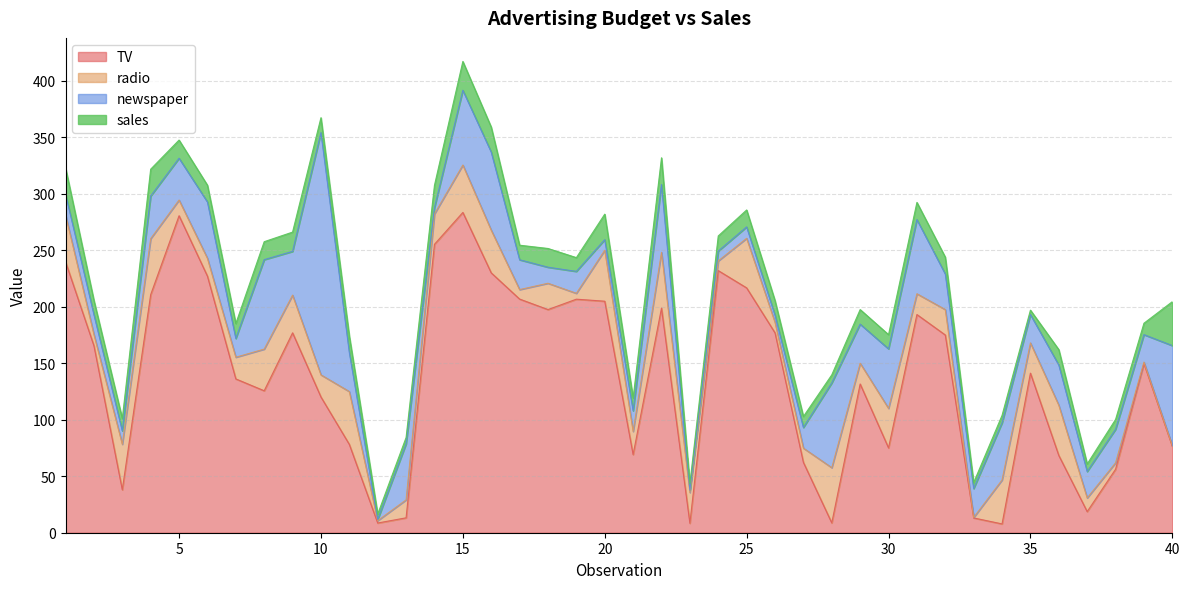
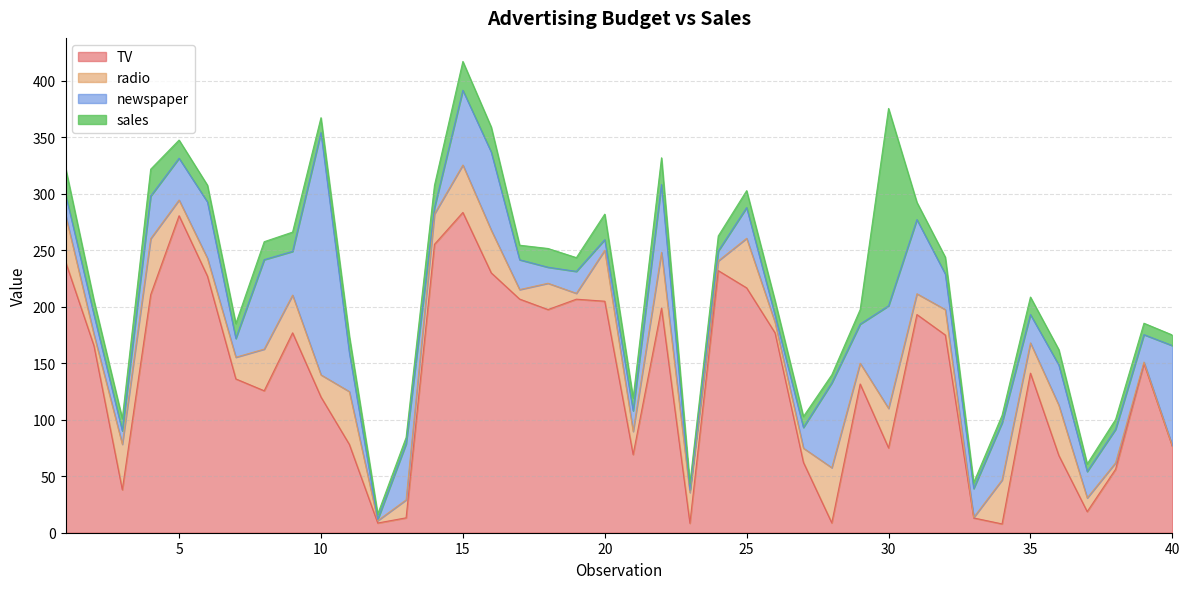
  {
    "newspaper": {
      "5": 37,
      "10": 215,
      "15": 66,
      "20": 9,
-     "25": 10,
-     "30": 53,
+     "25": 27,
+     "30": 91,
      "35": 25,
      "40": 88
    },
    "sales": {
      "5": 16,
      "10": 13,
      "15": 26,
      "20": 23,
      "25": 15,
-     "30": 13,
-     "35": 4,
-     "40": 39
+     "30": 175,
+     "35": 16,
+     "40": 9
    }
  }
